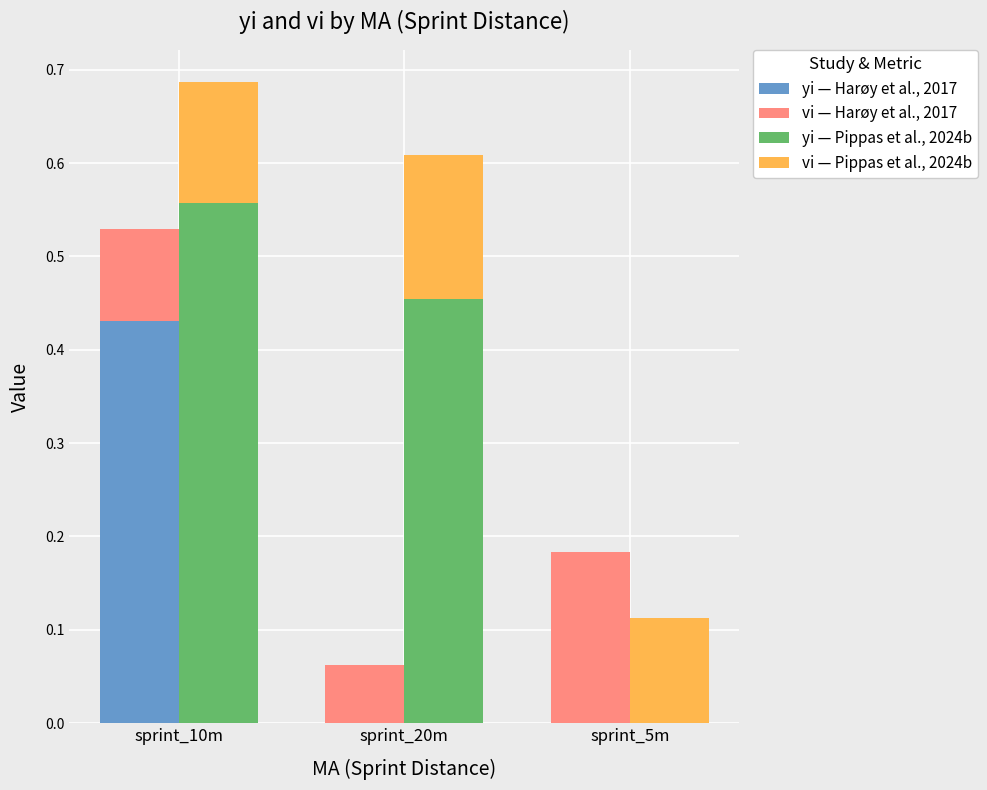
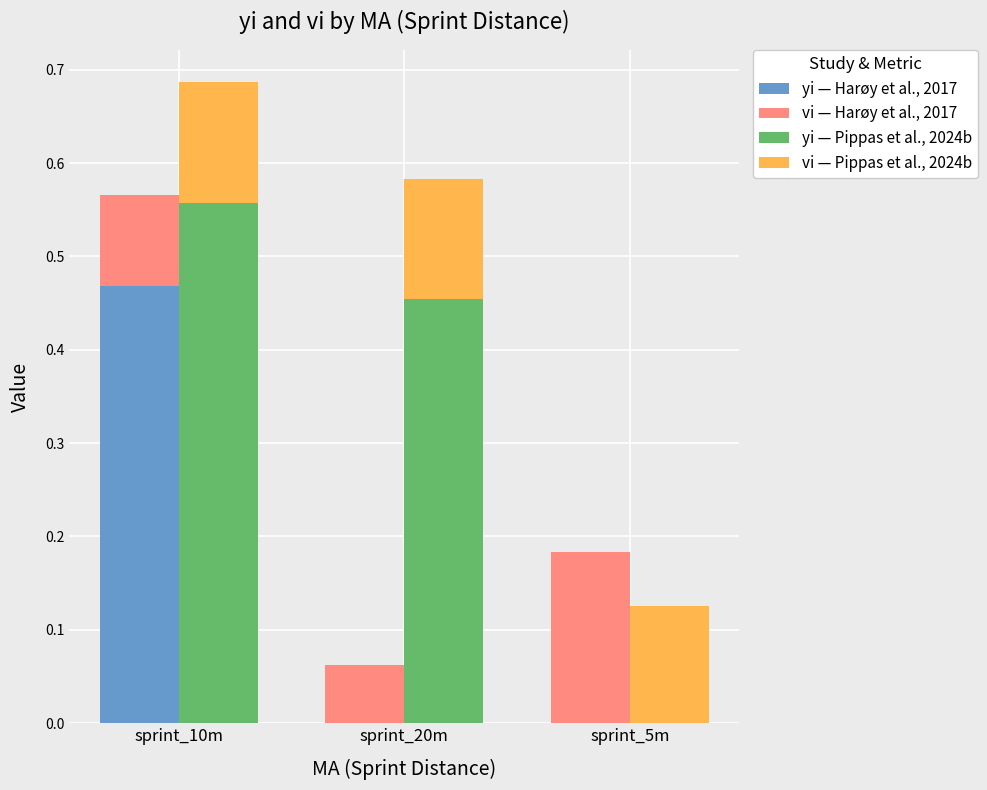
  {
    "yi — Harøy et al., 2017": {
-     "sprint_10m": 0.43,
+     "sprint_10m": 0.47,
      "sprint_20m": 0.00,
      "sprint_5m": 0.00
    },
    "vi — Harøy et al., 2017": {
      "sprint_10m": 0.10,
      "sprint_20m": 0.06,
      "sprint_5m": 0.18
    },
    "yi — Pippas et al., 2024b": {
      "sprint_10m": 0.56,
      "sprint_20m": 0.45,
      "sprint_5m": 0.00
    },
    "vi — Pippas et al., 2024b": {
      "sprint_10m": 0.13,
-     "sprint_20m": 0.15,
-     "sprint_5m": 0.11
+     "sprint_20m": 0.13,
+     "sprint_5m": 0.13
    }
  }
